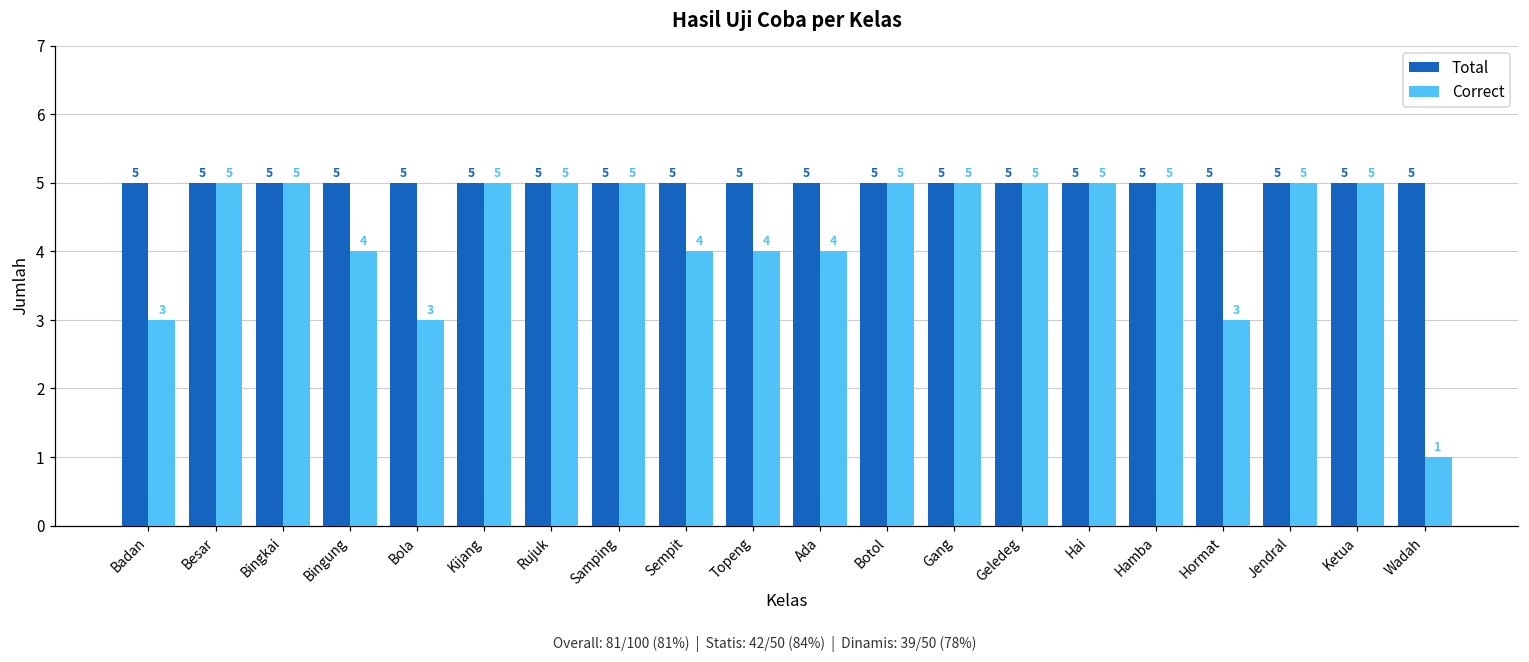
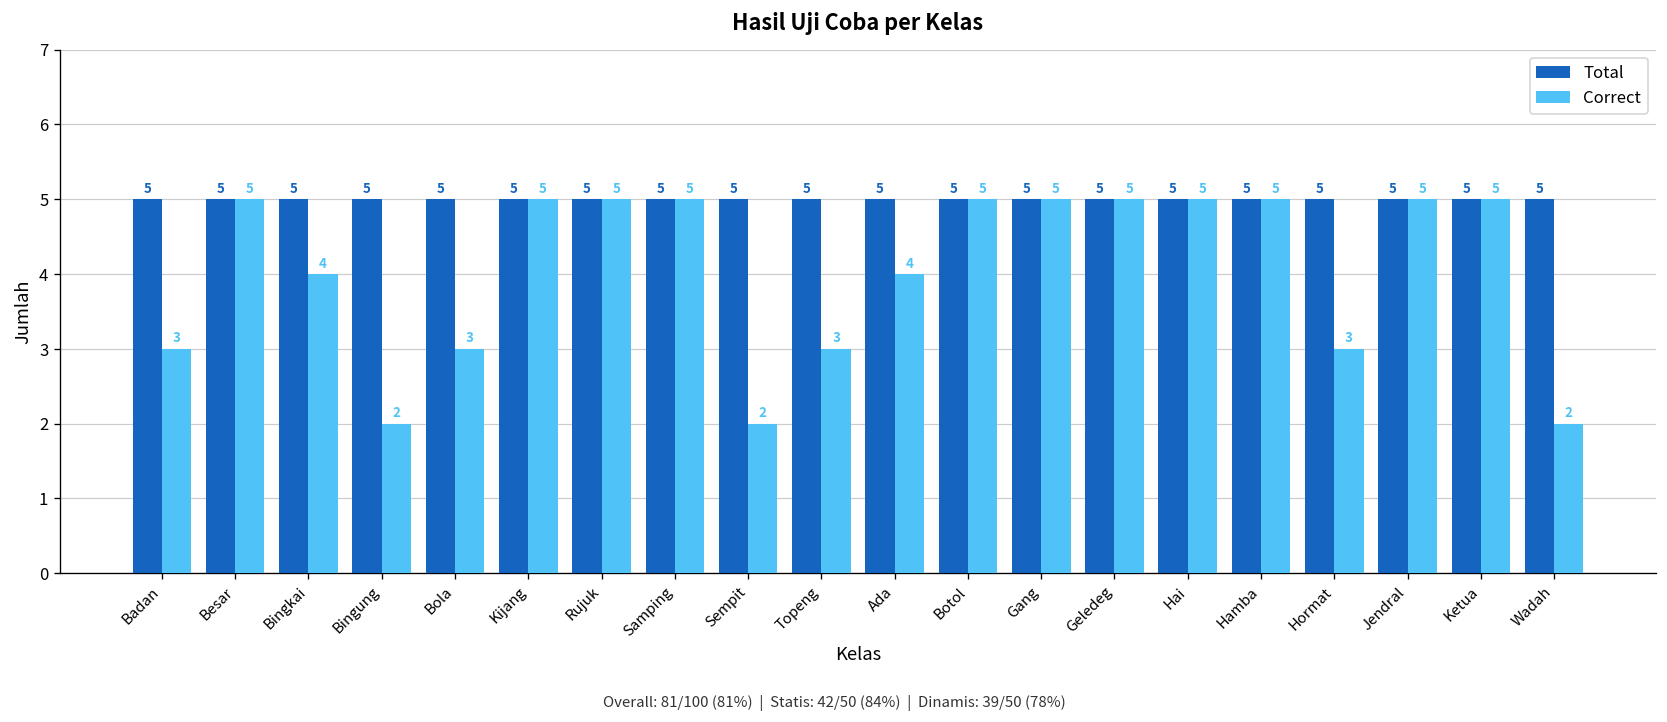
  {
    "Total": {
      "Badan": 5,
      "Besar": 5,
      "Bingkai": 5,
      "Bingung": 5,
      "Bola": 5,
      "Kijang": 5,
      "Rujuk": 5,
      "Samping": 5,
      "Sempit": 5,
      "Topeng": 5,
      "Ada": 5,
      "Botol": 5,
      "Gang": 5,
      "Geledeg": 5,
      "Hai": 5,
      "Hamba": 5,
      "Hormat": 5,
      "Jendral": 5,
      "Ketua": 5,
      "Wadah": 5
    },
    "Correct": {
      "Badan": 3,
      "Besar": 5,
-     "Bingkai": 5,
-     "Bingung": 4,
+     "Bingkai": 4,
+     "Bingung": 2,
      "Bola": 3,
      "Kijang": 5,
      "Rujuk": 5,
      "Samping": 5,
-     "Sempit": 4,
-     "Topeng": 4,
+     "Sempit": 2,
+     "Topeng": 3,
      "Ada": 4,
      "Botol": 5,
      "Gang": 5,
      "Geledeg": 5,
      "Hai": 5,
      "Hamba": 5,
      "Hormat": 3,
      "Jendral": 5,
      "Ketua": 5,
-     "Wadah": 1
+     "Wadah": 2
    }
  }
